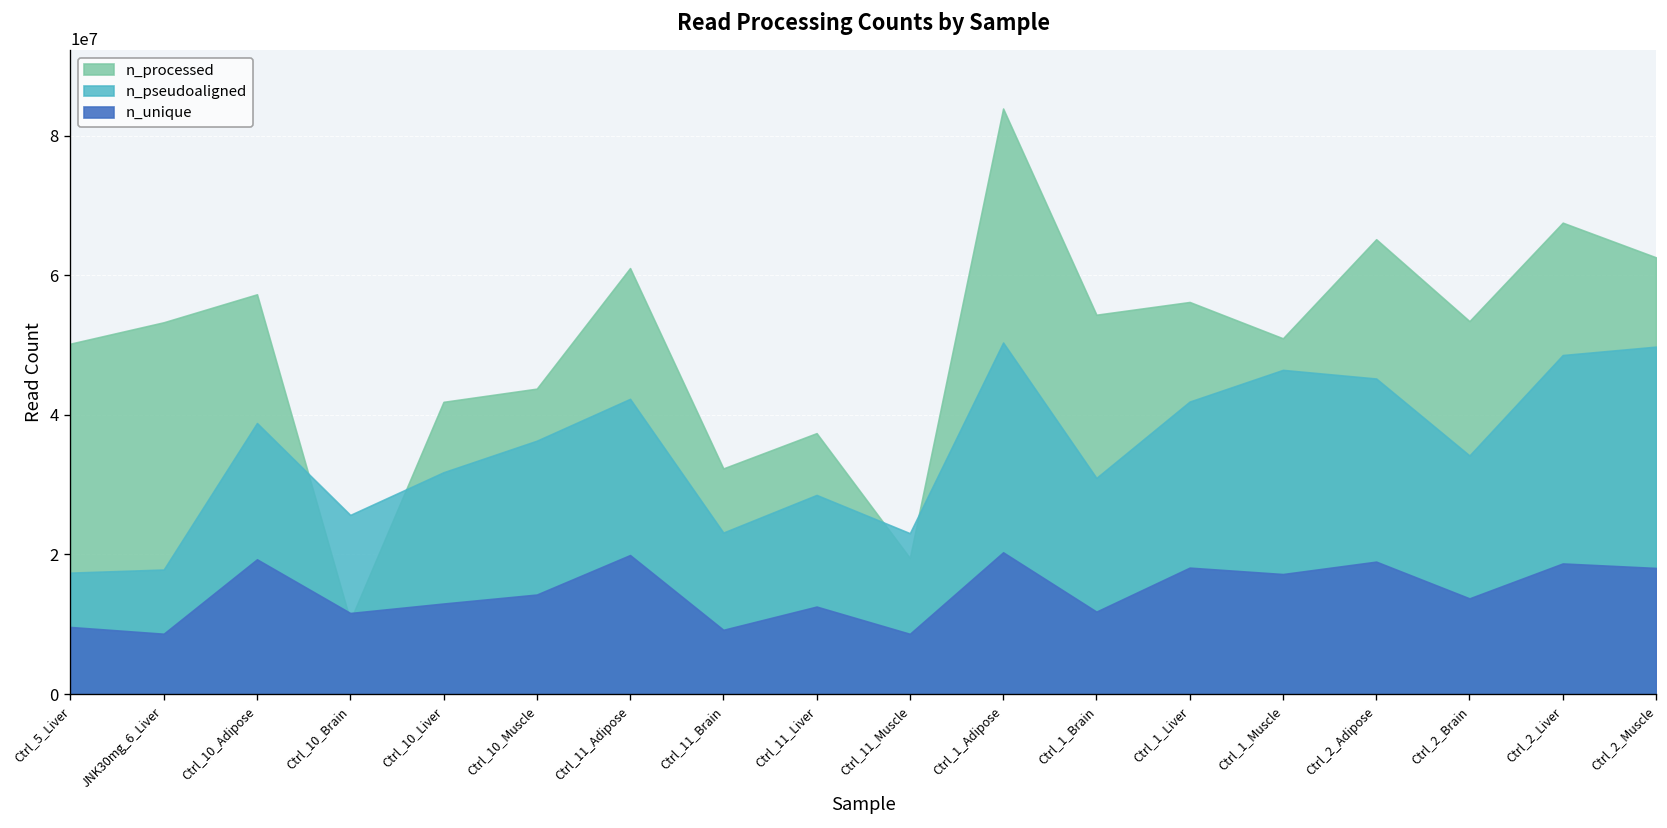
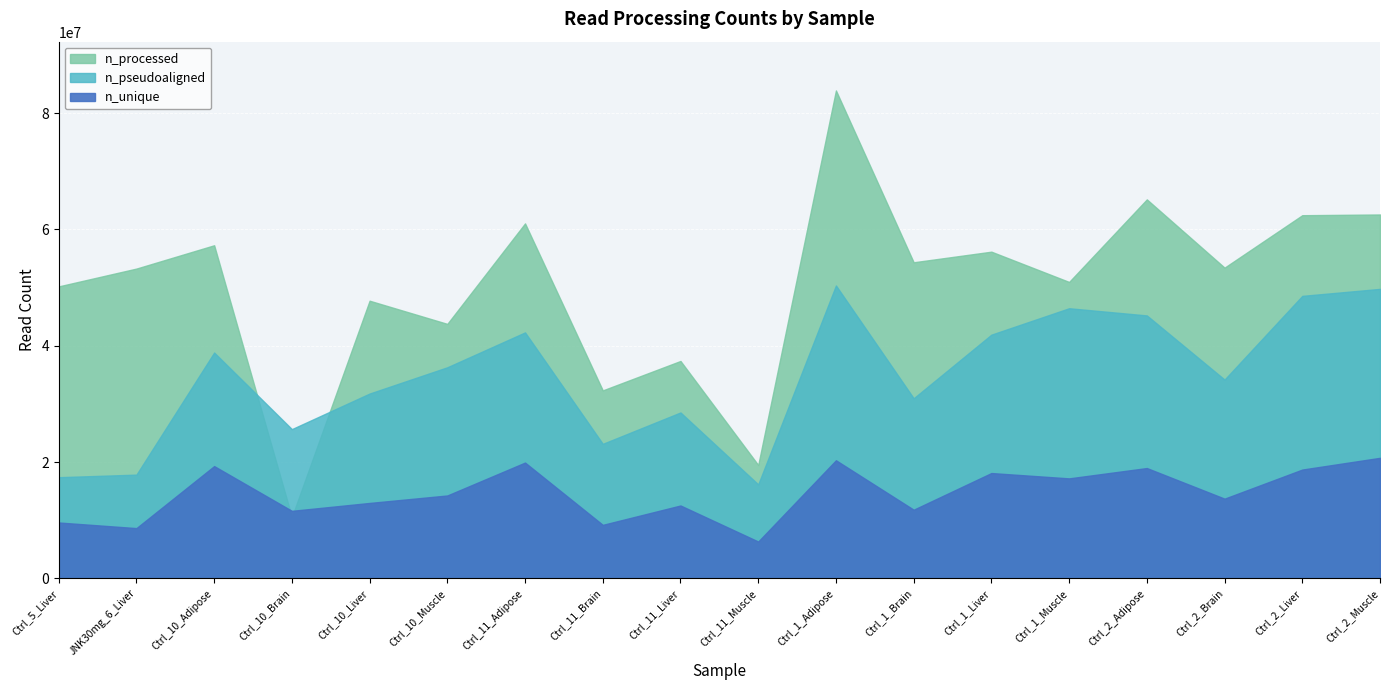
  {
    "n_processed": {
      "Ctrl_5_Liver": 50000000,
      "JNK30mg_6_Liver": 53000000,
      "Ctrl_10_Adipose": 57000000,
      "Ctrl_10_Brain": 11000000,
-     "Ctrl_10_Liver": 42000000,
+     "Ctrl_10_Liver": 48000000,
      "Ctrl_10_Muscle": 44000000,
      "Ctrl_11_Adipose": 61000000,
      "Ctrl_11_Brain": 32000000,
      "Ctrl_11_Liver": 37000000,
      "Ctrl_11_Muscle": 19000000,
      "Ctrl_1_Adipose": 84000000,
      "Ctrl_1_Brain": 54000000,
      "Ctrl_1_Liver": 56000000,
      "Ctrl_1_Muscle": 51000000,
      "Ctrl_2_Adipose": 65000000,
      "Ctrl_2_Brain": 53000000,
-     "Ctrl_2_Liver": 68000000,
+     "Ctrl_2_Liver": 62000000,
      "Ctrl_2_Muscle": 63000000
    },
    "n_pseudoaligned": {
      "Ctrl_5_Liver": 17000000,
      "JNK30mg_6_Liver": 18000000,
      "Ctrl_10_Adipose": 39000000,
      "Ctrl_10_Brain": 26000000,
      "Ctrl_10_Liver": 32000000,
      "Ctrl_10_Muscle": 36000000,
      "Ctrl_11_Adipose": 42000000,
      "Ctrl_11_Brain": 23000000,
      "Ctrl_11_Liver": 29000000,
-     "Ctrl_11_Muscle": 23000000,
+     "Ctrl_11_Muscle": 16000000,
      "Ctrl_1_Adipose": 50000000,
      "Ctrl_1_Brain": 31000000,
      "Ctrl_1_Liver": 42000000,
      "Ctrl_1_Muscle": 46000000,
      "Ctrl_2_Adipose": 45000000,
      "Ctrl_2_Brain": 34000000,
      "Ctrl_2_Liver": 49000000,
      "Ctrl_2_Muscle": 50000000
    },
    "n_unique": {
      "Ctrl_5_Liver": 10000000,
      "JNK30mg_6_Liver": 9000000,
      "Ctrl_10_Adipose": 19000000,
      "Ctrl_10_Brain": 12000000,
      "Ctrl_10_Liver": 13000000,
      "Ctrl_10_Muscle": 14000000,
      "Ctrl_11_Adipose": 20000000,
      "Ctrl_11_Brain": 9000000,
      "Ctrl_11_Liver": 13000000,
-     "Ctrl_11_Muscle": 9000000,
+     "Ctrl_11_Muscle": 6000000,
      "Ctrl_1_Adipose": 20000000,
      "Ctrl_1_Brain": 12000000,
      "Ctrl_1_Liver": 18000000,
      "Ctrl_1_Muscle": 17000000,
      "Ctrl_2_Adipose": 19000000,
      "Ctrl_2_Brain": 14000000,
      "Ctrl_2_Liver": 19000000,
-     "Ctrl_2_Muscle": 18000000
+     "Ctrl_2_Muscle": 21000000
    }
  }
